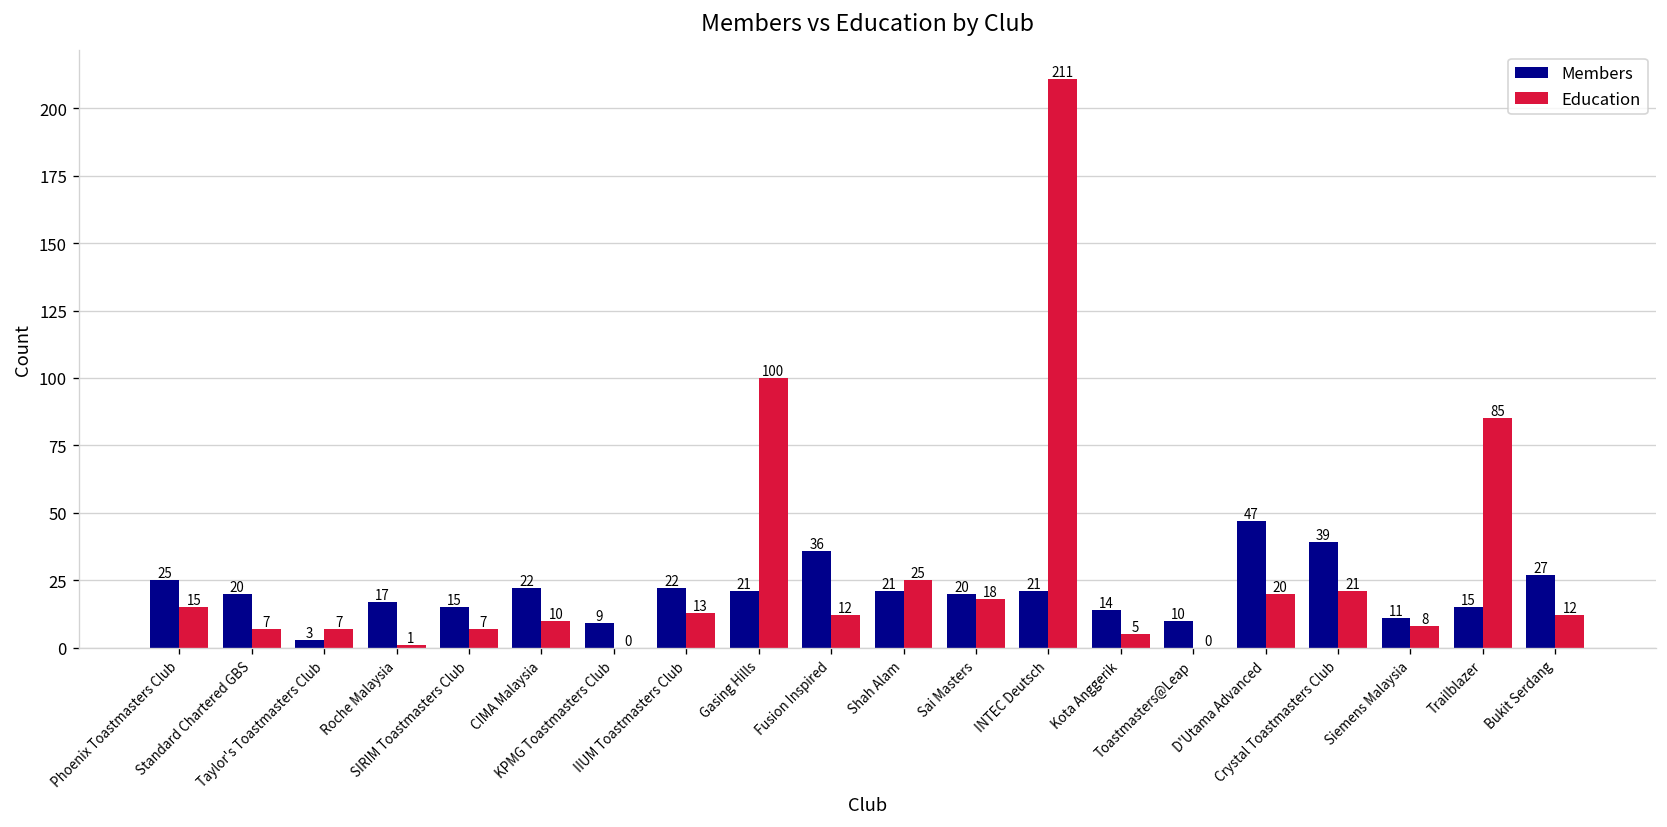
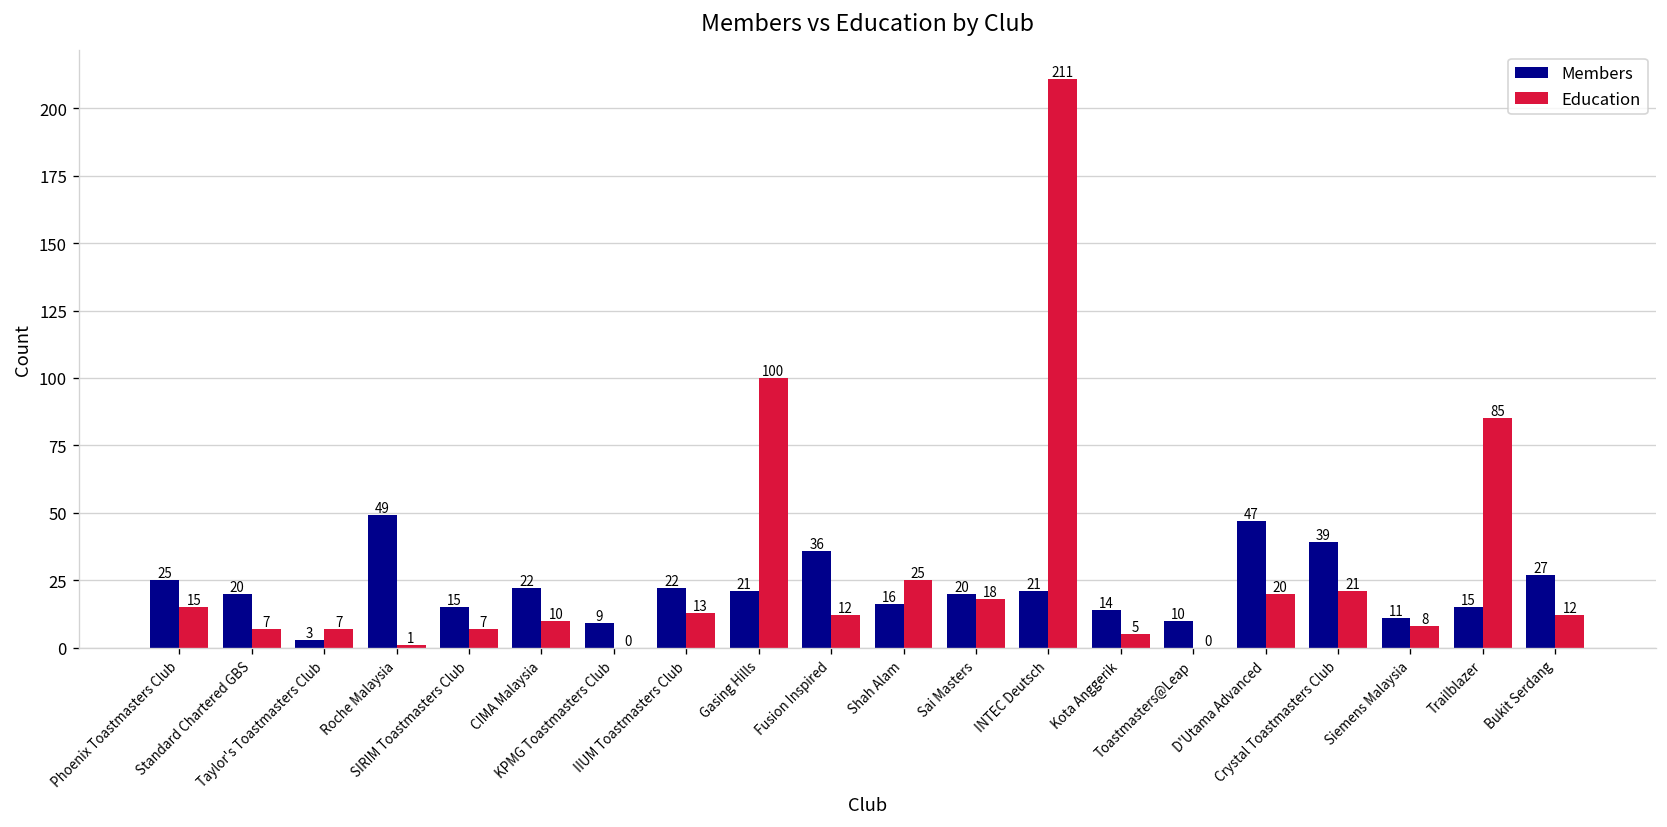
  {
    "Members": {
      "Phoenix Toastmasters Club": 25,
      "Standard Chartered GBS": 20,
      "Taylor's Toastmasters Club": 3,
-     "Roche Malaysia": 17,
+     "Roche Malaysia": 49,
      "SIRIM Toastmasters Club": 15,
      "CIMA Malaysia": 22,
      "KPMG Toastmasters Club": 9,
      "IIUM Toastmasters Club": 22,
      "Gasing Hills": 21,
      "Fusion Inspired": 36,
-     "Shah Alam": 21,
+     "Shah Alam": 16,
      "Sai Masters": 20,
      "INTEC Deutsch": 21,
      "Kota Anggerik": 14,
      "Toastmasters@Leap": 10,
      "D'Utama Advanced": 47,
      "Crystal Toastmasters Club": 39,
      "Siemens Malaysia": 11,
      "Trailblazer": 15,
      "Bukit Serdang": 27
    },
    "Education": {
      "Phoenix Toastmasters Club": 15,
      "Standard Chartered GBS": 7,
      "Taylor's Toastmasters Club": 7,
      "Roche Malaysia": 1,
      "SIRIM Toastmasters Club": 7,
      "CIMA Malaysia": 10,
      "KPMG Toastmasters Club": 0,
      "IIUM Toastmasters Club": 13,
      "Gasing Hills": 100,
      "Fusion Inspired": 12,
      "Shah Alam": 25,
      "Sai Masters": 18,
      "INTEC Deutsch": 211,
      "Kota Anggerik": 5,
      "Toastmasters@Leap": 0,
      "D'Utama Advanced": 20,
      "Crystal Toastmasters Club": 21,
      "Siemens Malaysia": 8,
      "Trailblazer": 85,
      "Bukit Serdang": 12
    }
  }
